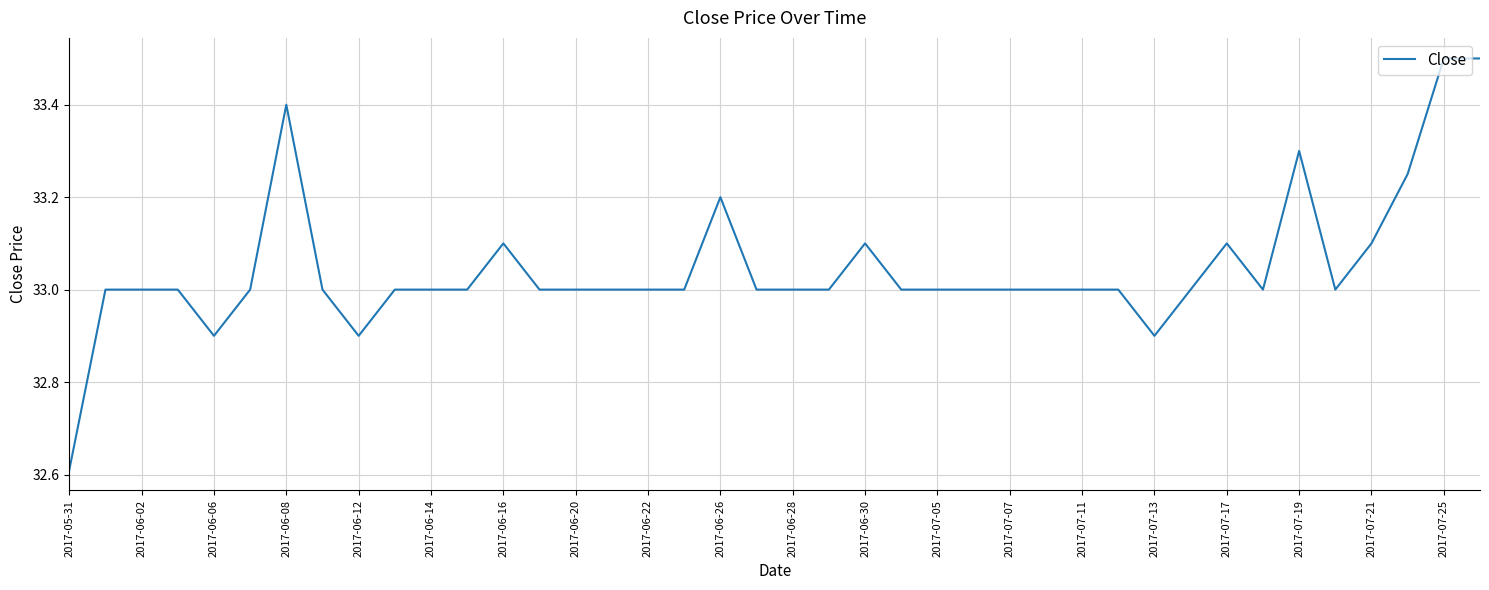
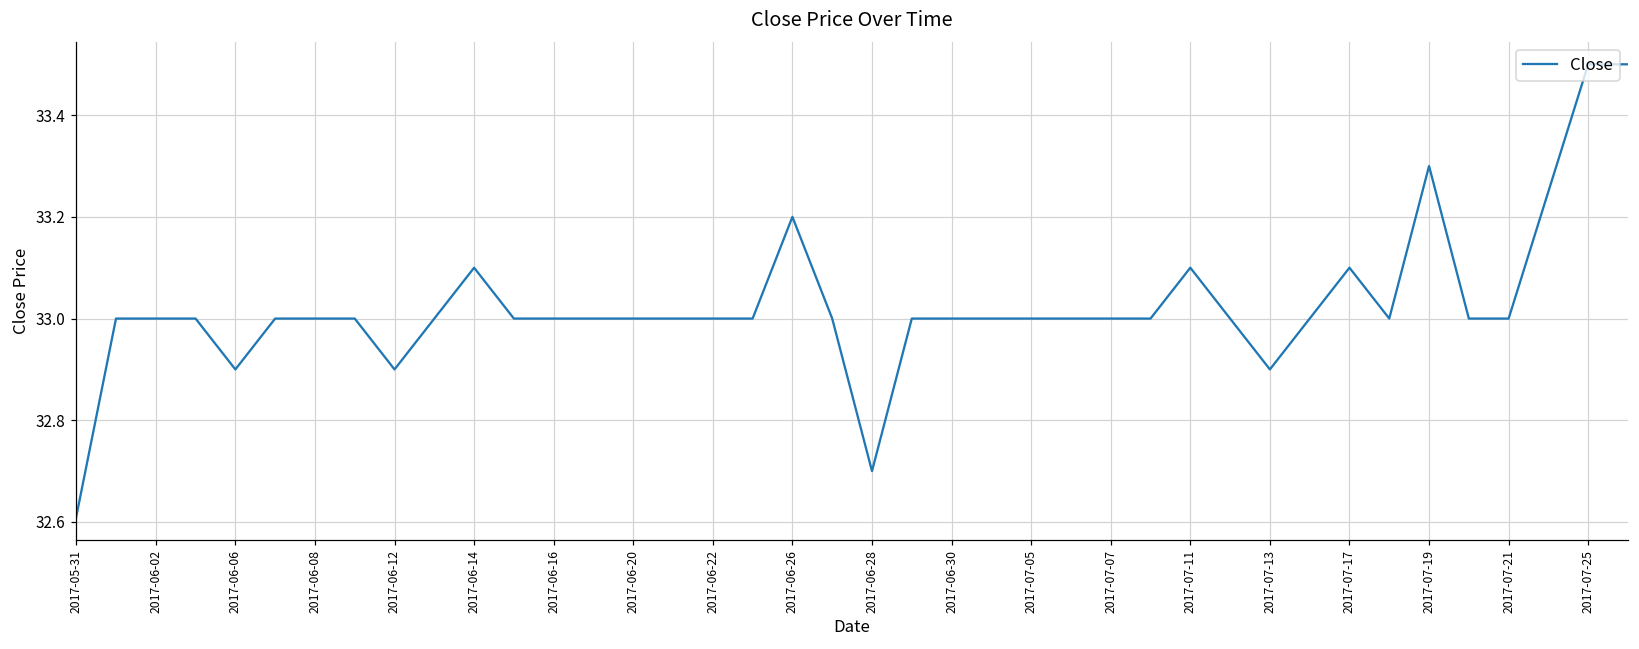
  {
    "2017-05-31": 32.61,
    "2017-06-02": 33.0,
    "2017-06-06": 32.9,
-   "2017-06-08": 33.4,
+   "2017-06-08": 33.0,
    "2017-06-12": 32.9,
-   "2017-06-14": 33.0,
-   "2017-06-16": 33.1,
+   "2017-06-14": 33.1,
+   "2017-06-16": 33.0,
    "2017-06-20": 33.0,
    "2017-06-22": 33.0,
    "2017-06-26": 33.2,
-   "2017-06-28": 33.0,
-   "2017-06-30": 33.1,
+   "2017-06-28": 32.7,
+   "2017-06-30": 33.0,
    "2017-07-05": 33.0,
    "2017-07-07": 33.0,
-   "2017-07-11": 33.0,
+   "2017-07-11": 33.1,
    "2017-07-13": 32.9,
    "2017-07-17": 33.1,
    "2017-07-19": 33.3,
-   "2017-07-21": 33.1
+   "2017-07-21": 33.0
  }
